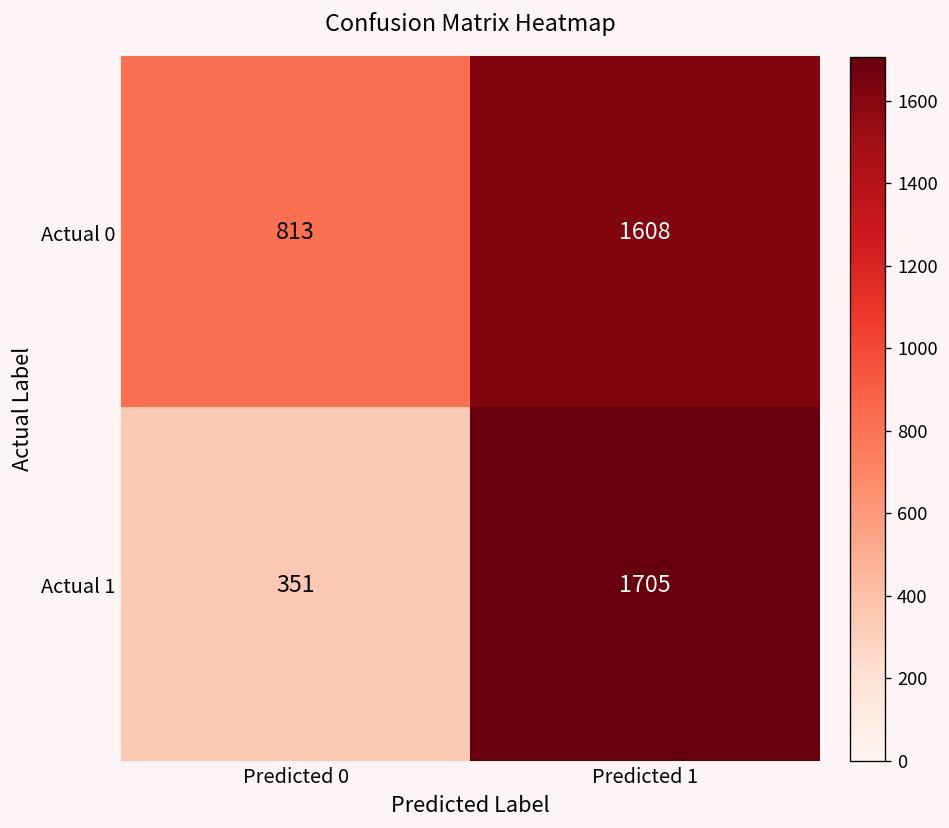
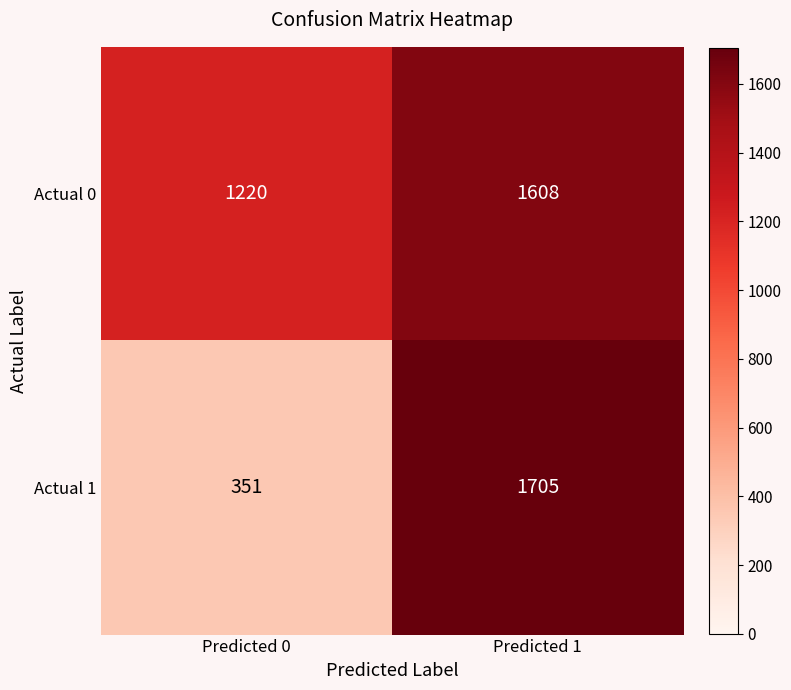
  {
    "Actual 0": {
-     "Predicted 0": 813,
+     "Predicted 0": 1220,
      "Predicted 1": 1608
    },
    "Actual 1": {
      "Predicted 0": 351,
      "Predicted 1": 1705
    }
  }
